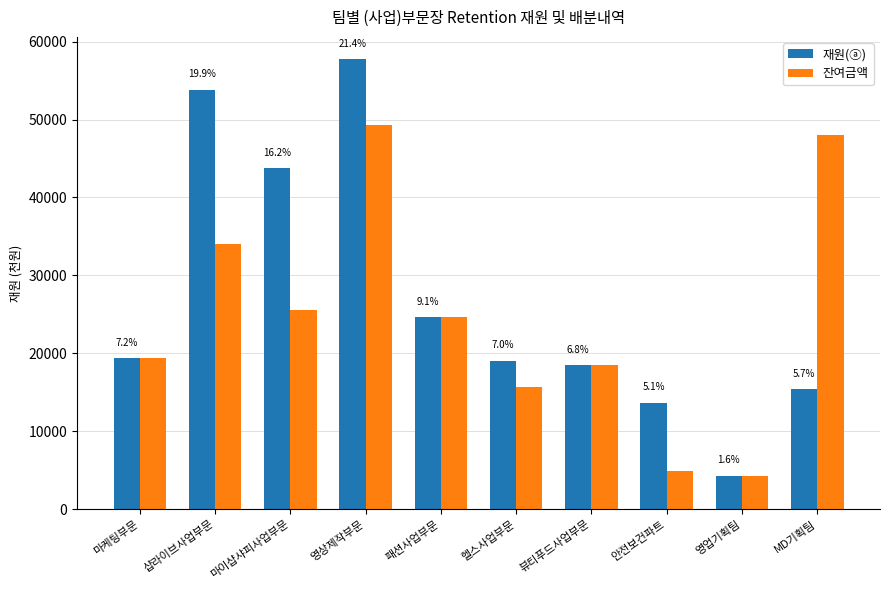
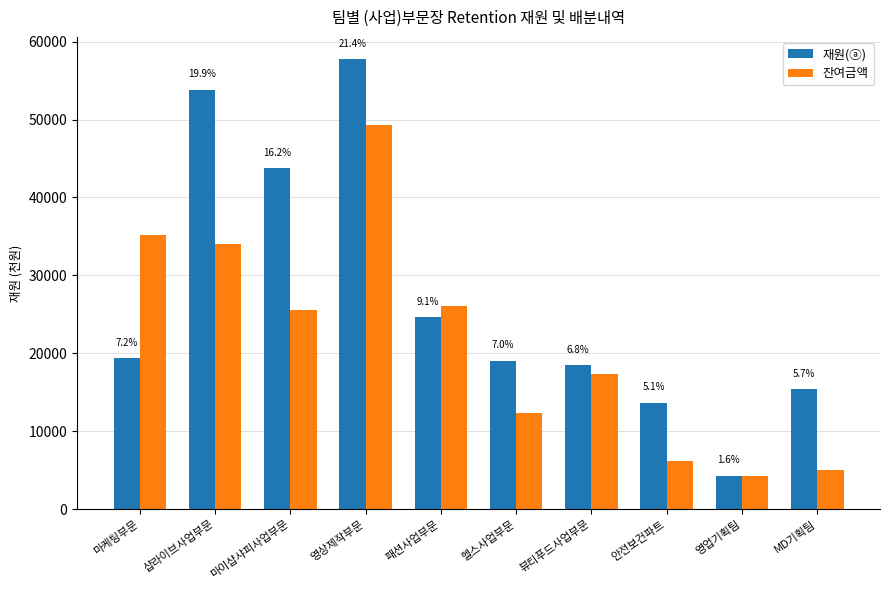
  {
    "잔여금액": {
-     "마케팅부문": 19000,
+     "마케팅부문": 35000,
      "샵라이브사업부문": 34000,
      "마이샵샤피사업부문": 26000,
      "영상제작부문": 49000,
-     "패션사업부문": 25000,
-     "헬스사업부문": 16000,
-     "뷰티푸드사업부문": 18000,
-     "안전보건파트": 5000,
+     "패션사업부문": 26000,
+     "헬스사업부문": 12000,
+     "뷰티푸드사업부문": 17000,
+     "안전보건파트": 6000,
      "영업기획팀": 4000,
-     "MD기획팀": 48000
+     "MD기획팀": 5000
    }
  }
